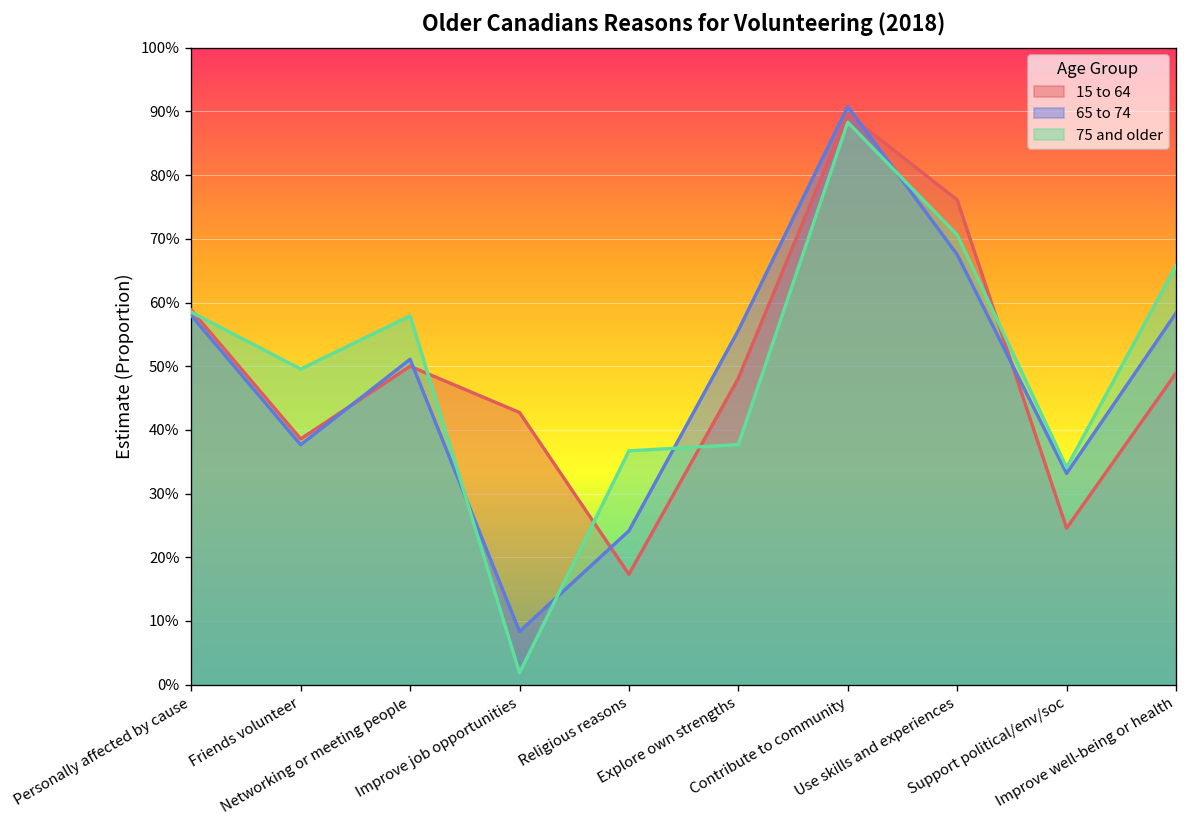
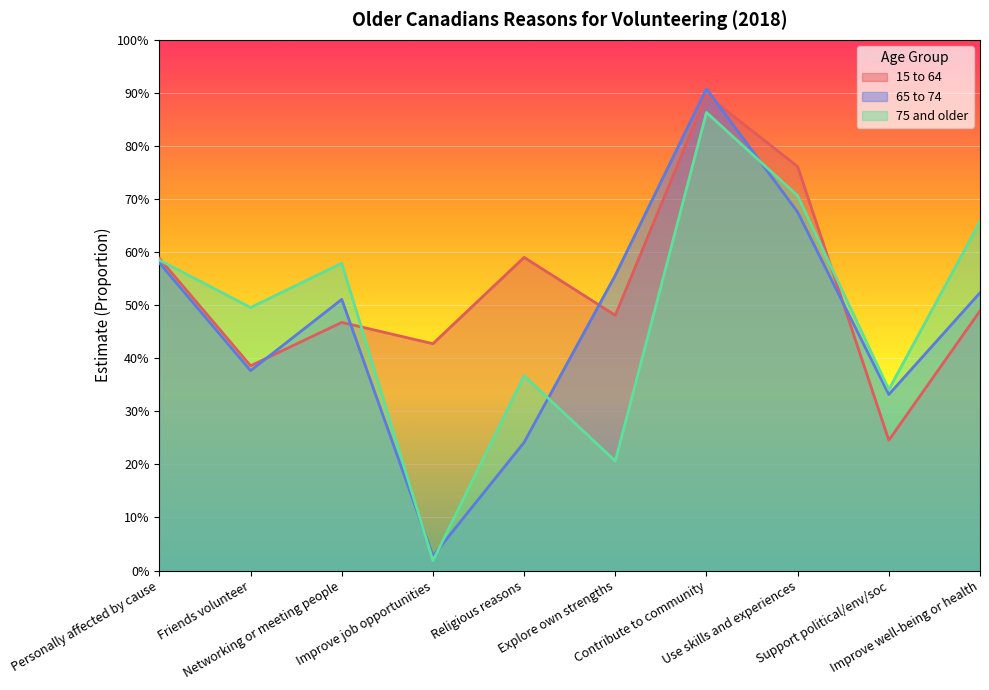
  {
    "15 to 64": {
      "Friends volunteer": "39%",
-     "Networking or meeting people": "50%",
+     "Networking or meeting people": "47%",
      "Improve job opportunities": "43%",
-     "Religious reasons": "17%",
+     "Religious reasons": "59%",
      "Explore own strengths": "48%",
      "Contribute to community": "90%",
      "Use skills and experiences": "76%",
      "Support political/env/soc": "25%",
      "Improve well-being or health": "49%"
    },
    "65 to 74": {
      "Personally affected by cause": "58%",
      "Friends volunteer": "38%",
      "Networking or meeting people": "51%",
-     "Improve job opportunities": "8%",
+     "Improve job opportunities": "3%",
      "Religious reasons": "24%",
      "Explore own strengths": "56%",
      "Contribute to community": "91%",
      "Use skills and experiences": "68%",
      "Support political/env/soc": "33%",
-     "Improve well-being or health": "58%"
+     "Improve well-being or health": "52%"
    },
    "75 and older": {
      "Friends volunteer": "50%",
      "Networking or meeting people": "58%",
      "Improve job opportunities": "2%",
      "Religious reasons": "37%",
-     "Explore own strengths": "38%",
-     "Contribute to community": "88%",
+     "Explore own strengths": "21%",
+     "Contribute to community": "86%",
      "Use skills and experiences": "71%",
      "Support political/env/soc": "34%",
      "Improve well-being or health": "66%"
    }
  }
